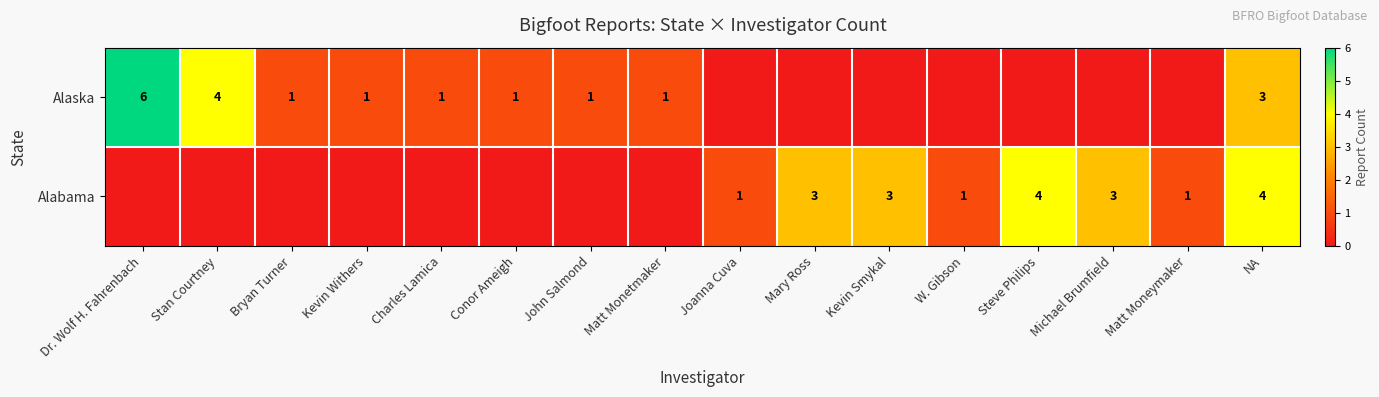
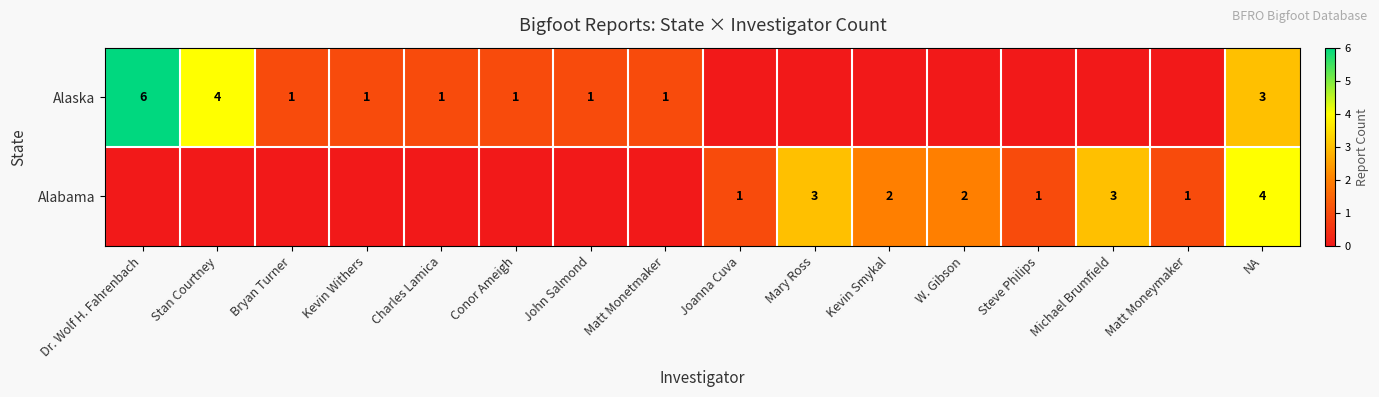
  {
    "Alaska": {
      "Dr. Wolf H. Fahrenbach": 6,
      "Stan Courtney": 4,
      "Bryan Turner": 1,
      "Kevin Withers": 1,
      "Charles Lamica": 1,
      "Conor Ameigh": 1,
      "John Salmond": 1,
      "Matt Monetmaker": 1,
      "NA": 3
    },
    "Alabama": {
      "Joanna Cuva": 1,
      "Mary Ross": 3,
-     "Kevin Smykal": 3,
-     "W. Gibson": 1,
-     "Steve Philips": 4,
+     "Kevin Smykal": 2,
+     "W. Gibson": 2,
+     "Steve Philips": 1,
      "Michael Brumfield": 3,
      "Matt Moneymaker": 1,
      "NA": 4
    }
  }
